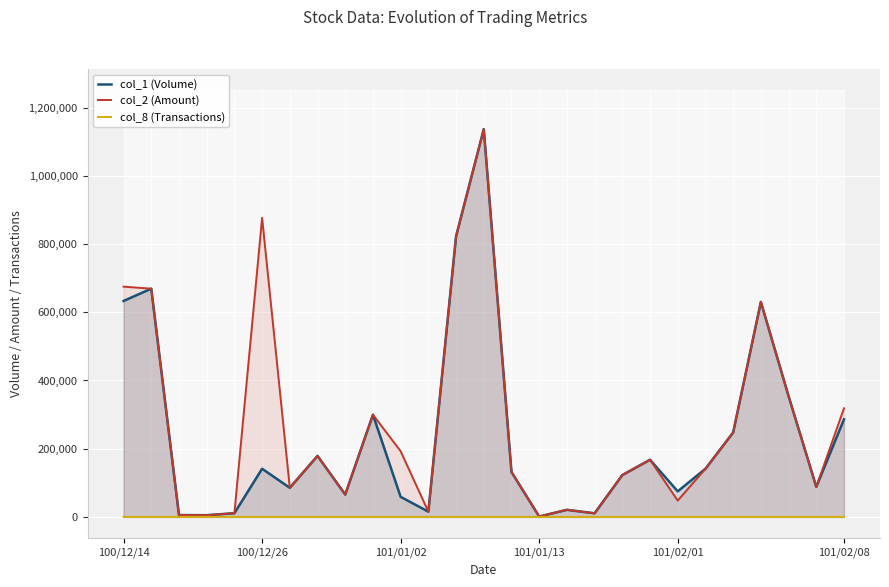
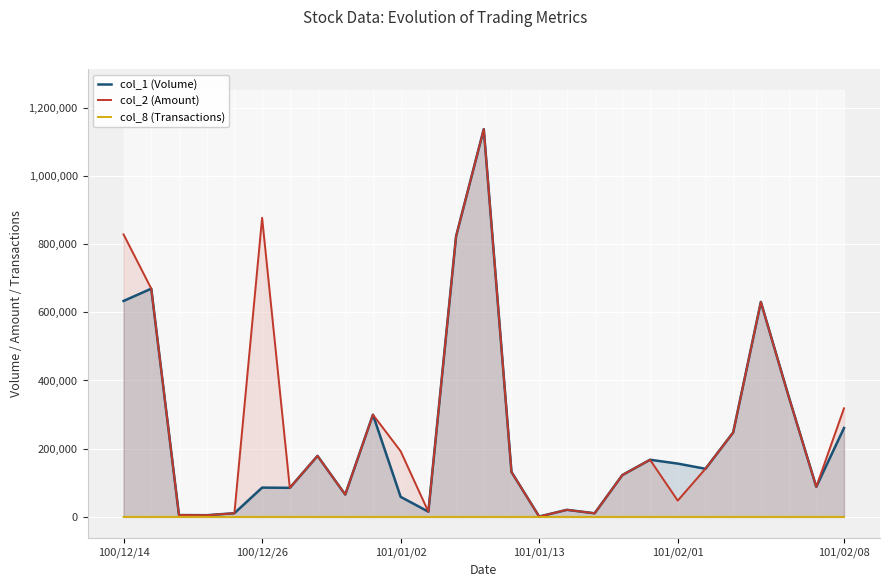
  {
    "col_1 (Volume)": {
      "100/12/14": "630,000",
-     "100/12/26": "140,000",
+     "100/12/26": "90,000",
      "101/01/02": "60,000",
-     "101/02/01": "70,000",
-     "101/02/08": "290,000"
+     "101/02/01": "160,000",
+     "101/02/08": "260,000"
    },
    "col_2 (Amount)": {
-     "100/12/14": "680,000",
+     "100/12/14": "830,000",
      "100/12/26": "880,000",
      "101/01/02": "190,000",
      "101/02/01": "50,000",
      "101/02/08": "320,000"
    },
    "col_8 (Transactions)": {
      "100/12/14": "0",
      "100/12/26": "0",
      "101/01/02": "0",
      "101/02/01": "0",
      "101/02/08": "0"
    }
  }
